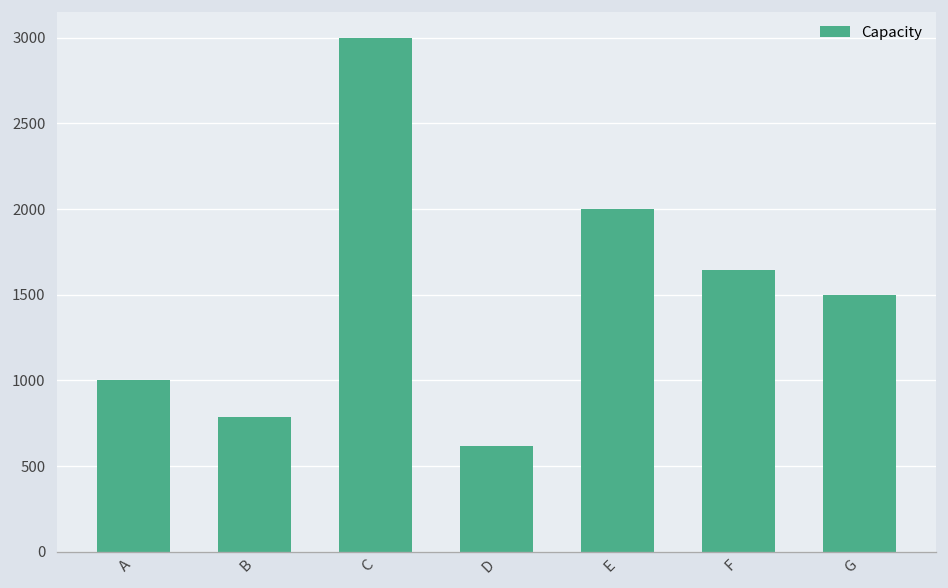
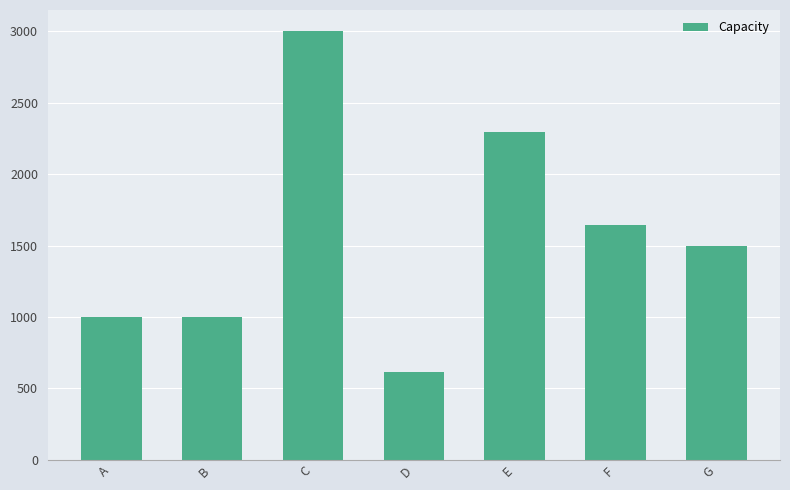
  {
    "A": 1000,
-   "B": 790,
+   "B": 1000,
    "C": 3000,
    "D": 620,
-   "E": 2000,
+   "E": 2300,
    "F": 1640,
    "G": 1500
  }
